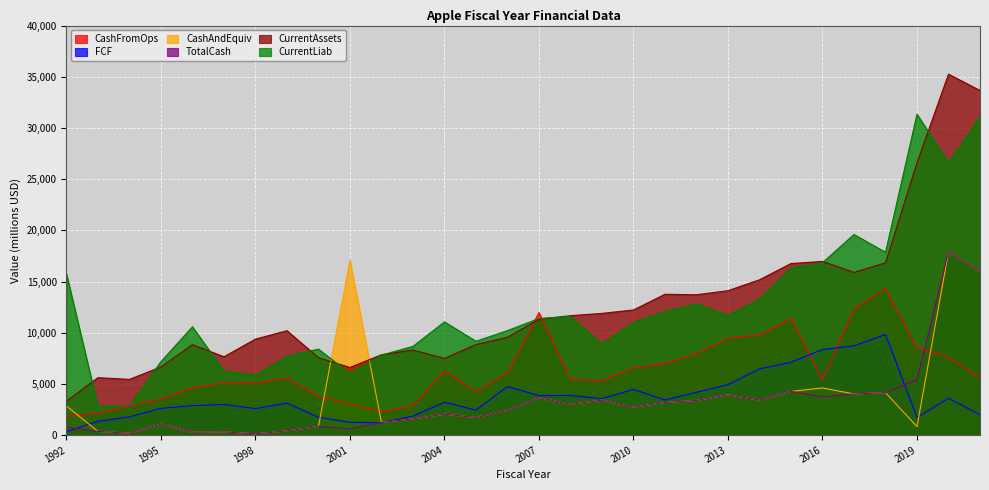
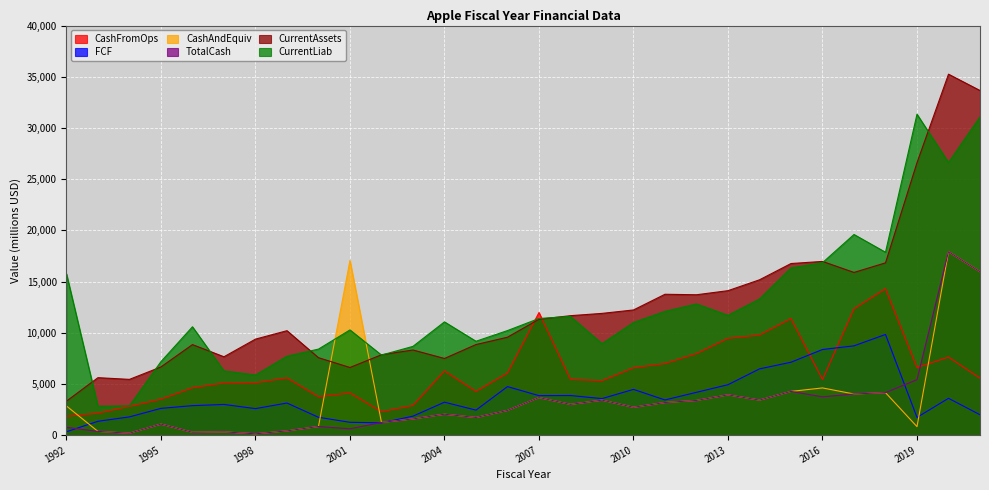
  {
    "CashFromOps": {
      "1992": "1,800",
      "1995": "3,500",
      "1998": "5,100",
-     "2001": "3,000",
+     "2001": "4,100",
      "2004": "6,300",
      "2007": "12,000",
      "2010": "6,600",
      "2013": "9,500",
      "2016": "5,400",
-     "2019": "8,500"
+     "2019": "6,600"
    },
    "FCF": {
      "1992": "300",
      "1995": "2,600",
      "1998": "2,600",
      "2001": "1,300",
      "2004": "3,200",
      "2010": "4,500",
      "2013": "4,900",
      "2016": "8,400",
      "2019": "1,700"
    },
    "CashAndEquiv": {
      "1992": "2,800",
      "2001": "17,100",
      "2016": "4,600",
      "2019": "800"
    },
    "TotalCash": {
      "1992": "800",
      "2001": "600",
      "2016": "3,700",
      "2019": "5,400"
    },
    "CurrentAssets": {
      "1992": "3,300",
      "1995": "6,700",
      "1998": "9,400",
      "2001": "6,600",
      "2004": "7,500",
      "2010": "12,200",
      "2013": "14,100",
      "2019": "26,600"
    },
    "CurrentLiab": {
      "1992": "15,800",
      "1995": "7,200",
      "1998": "5,900",
-     "2001": "6,000",
+     "2001": "10,300",
      "2004": "11,100",
      "2010": "11,000",
      "2013": "11,700",
      "2019": "31,300"
    }
  }
